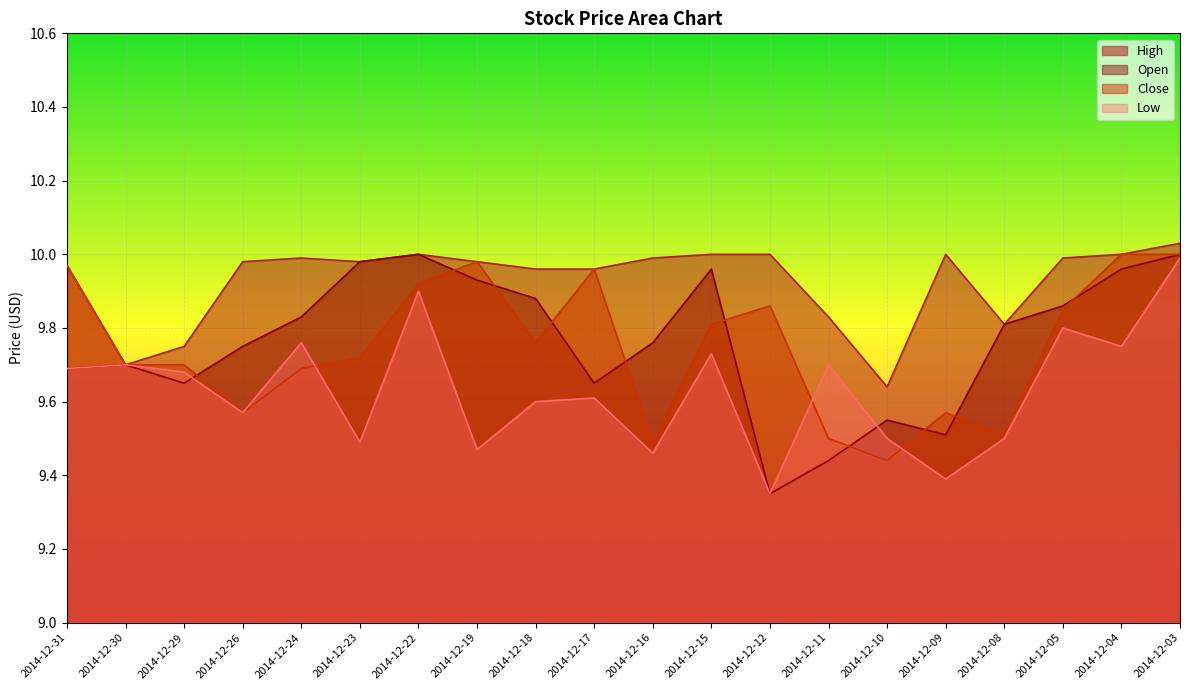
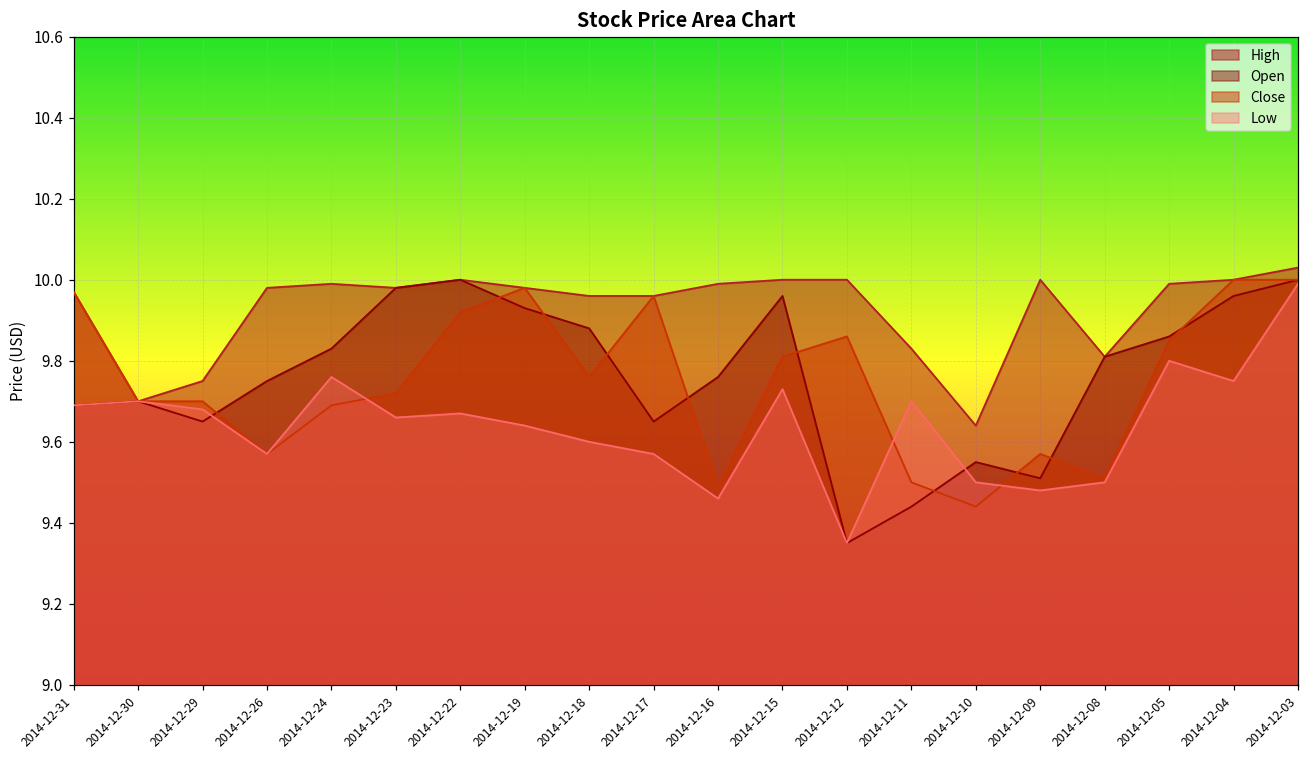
  {
    "Low": {
      "2014-12-29": 9.68,
      "2014-12-24": 9.76,
-     "2014-12-23": 9.49,
-     "2014-12-22": 9.90,
-     "2014-12-19": 9.47,
+     "2014-12-23": 9.66,
+     "2014-12-22": 9.67,
+     "2014-12-19": 9.64,
      "2014-12-18": 9.60,
-     "2014-12-17": 9.61,
+     "2014-12-17": 9.57,
      "2014-12-16": 9.46,
      "2014-12-15": 9.73,
      "2014-12-11": 9.70,
      "2014-12-10": 9.50,
-     "2014-12-09": 9.39,
+     "2014-12-09": 9.48,
      "2014-12-08": 9.50,
      "2014-12-05": 9.80,
      "2014-12-04": 9.75,
      "2014-12-03": 9.99
    }
  }
